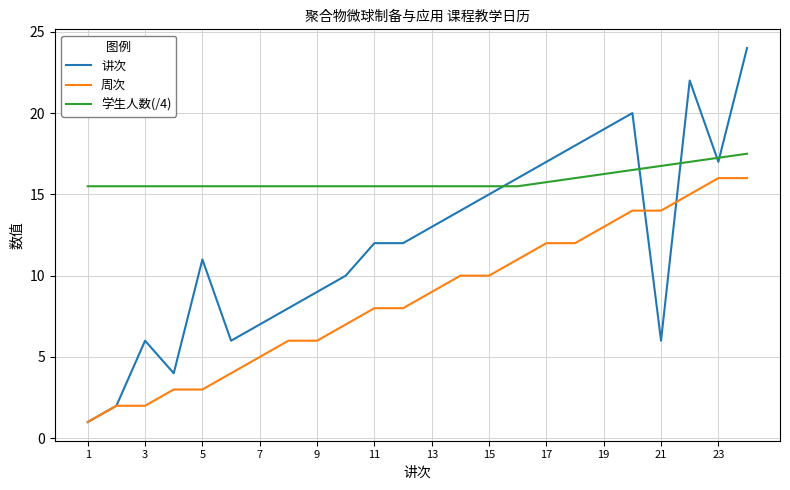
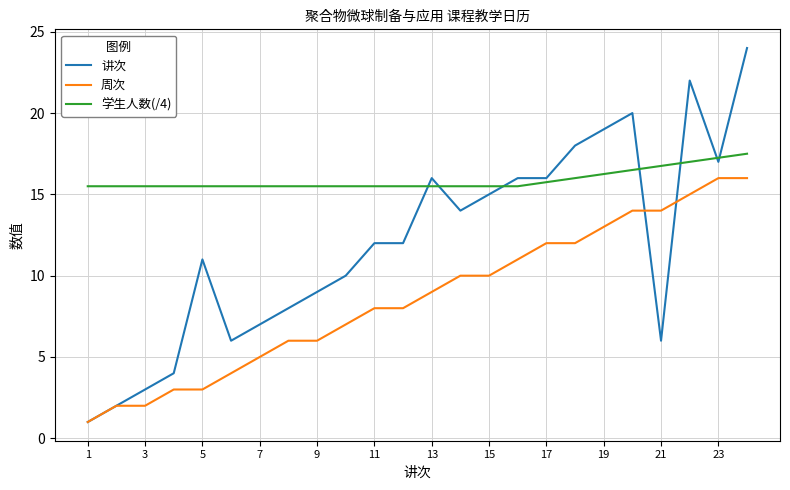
  {
    "讲次": {
-     "3": 6,
+     "3": 3,
      "5": 11,
      "7": 7,
      "9": 9,
      "11": 12,
-     "13": 13,
+     "13": 16,
      "15": 15,
-     "17": 17,
+     "17": 16,
      "19": 19,
      "21": 6,
      "23": 17
    },
    "周次": {
      "3": 2,
      "5": 3,
      "7": 5,
      "9": 6,
      "11": 8,
      "13": 9,
      "15": 10,
      "17": 12,
      "19": 13,
      "21": 14,
      "23": 16
    },
    "学生人数(/4)": {
      "1": 15.5,
      "3": 15.5,
      "5": 15.5,
      "7": 15.5,
      "9": 15.5,
      "11": 15.5,
      "13": 15.5,
      "15": 15.5,
      "17": 15.8,
      "19": 16.3,
      "21": 16.8,
      "23": 17.3
    }
  }
